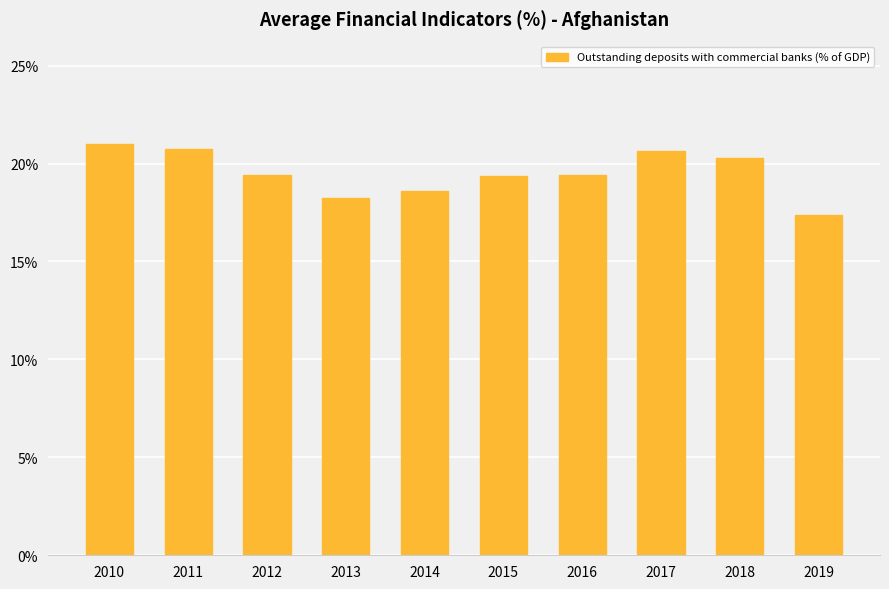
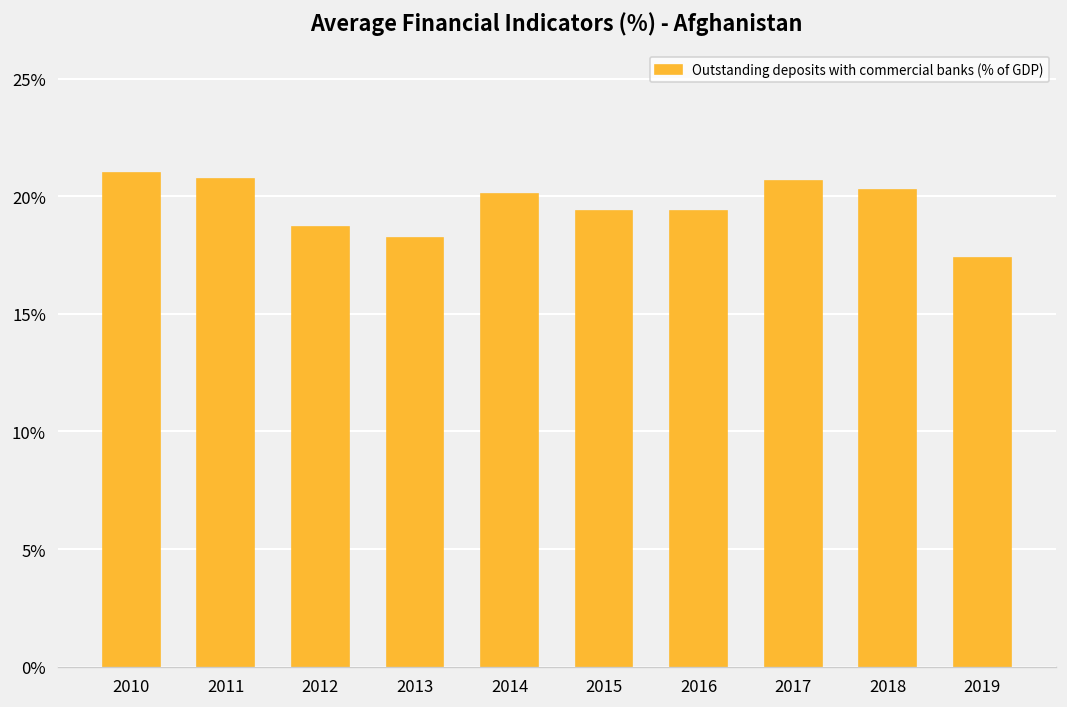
  {
    "2010": "21.0%",
    "2011": "20.8%",
-   "2012": "19.4%",
+   "2012": "18.7%",
    "2013": "18.3%",
-   "2014": "18.6%",
+   "2014": "20.1%",
    "2015": "19.4%",
    "2016": "19.4%",
    "2017": "20.6%",
    "2018": "20.3%",
    "2019": "17.4%"
  }
